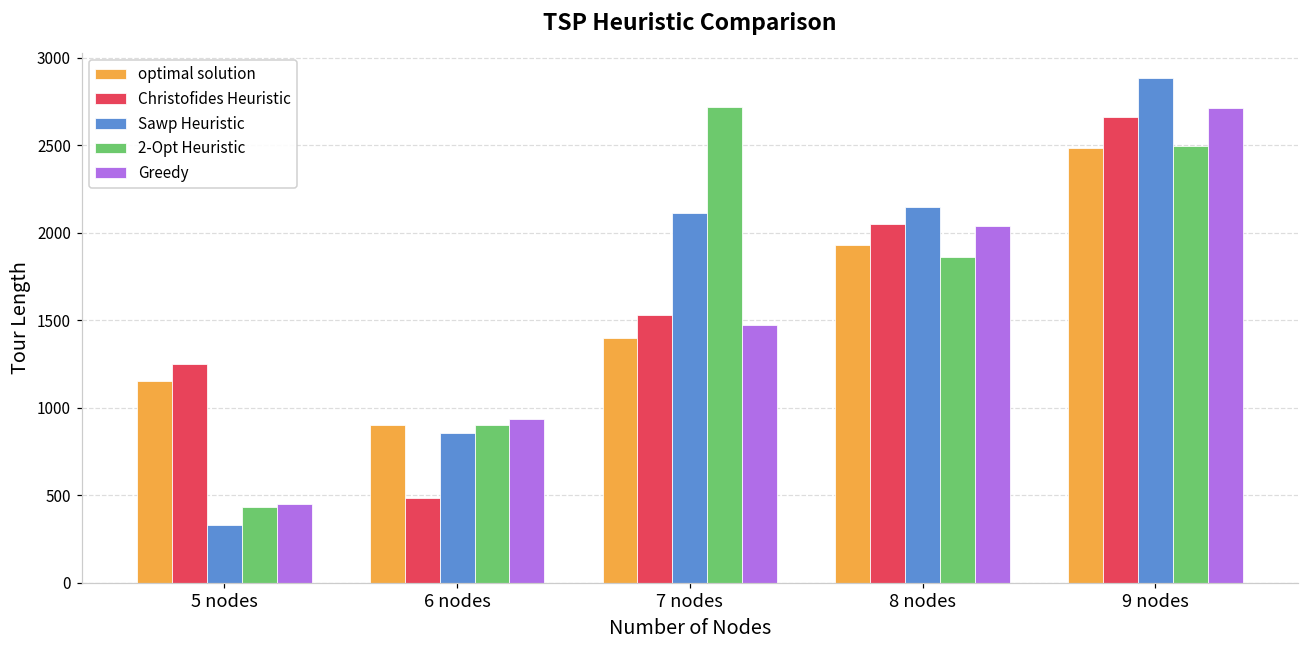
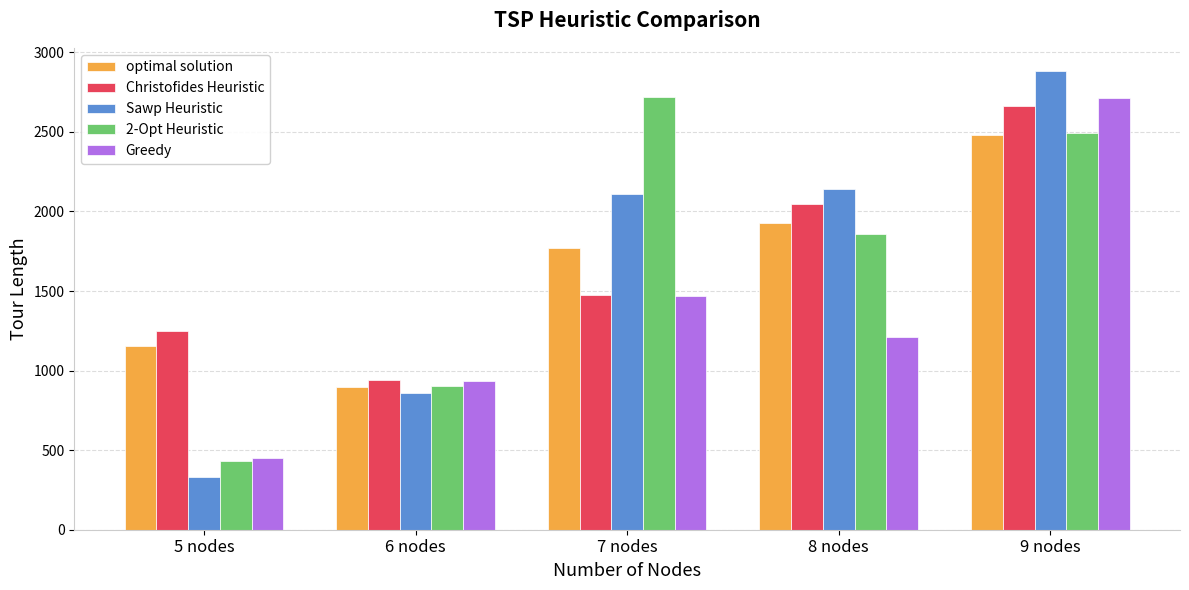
  {
    "optimal solution": {
      "5 nodes": 1150,
      "6 nodes": 900,
-     "7 nodes": 1400,
+     "7 nodes": 1770,
      "8 nodes": 1930,
      "9 nodes": 2480
    },
    "Christofides Heuristic": {
      "5 nodes": 1250,
-     "6 nodes": 480,
-     "7 nodes": 1530,
+     "6 nodes": 940,
+     "7 nodes": 1470,
      "8 nodes": 2050,
      "9 nodes": 2660
    },
    "Sawp Heuristic": {
      "5 nodes": 330,
      "6 nodes": 860,
      "7 nodes": 2110,
      "8 nodes": 2140,
      "9 nodes": 2880
    },
    "2-Opt Heuristic": {
      "5 nodes": 430,
      "6 nodes": 900,
      "7 nodes": 2720,
      "8 nodes": 1860,
      "9 nodes": 2490
    },
    "Greedy": {
      "5 nodes": 450,
      "6 nodes": 940,
      "7 nodes": 1470,
-     "8 nodes": 2040,
+     "8 nodes": 1210,
      "9 nodes": 2710
    }
  }
